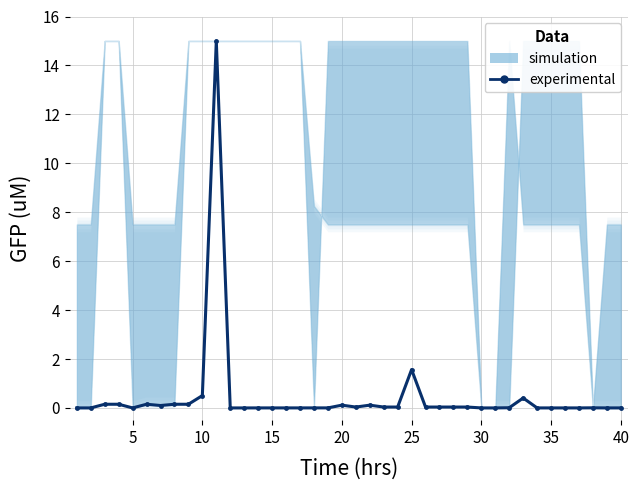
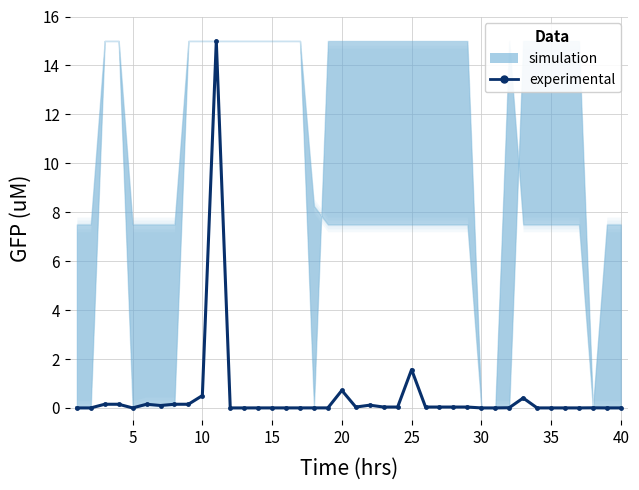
  {
    "experimental": {
      "5": 0.0,
      "10": 0.5,
      "15": 0.0,
-     "20": 0.1,
+     "20": 0.7,
      "25": 1.6,
      "35": 0.0,
      "40": 0.0
    }
  }
